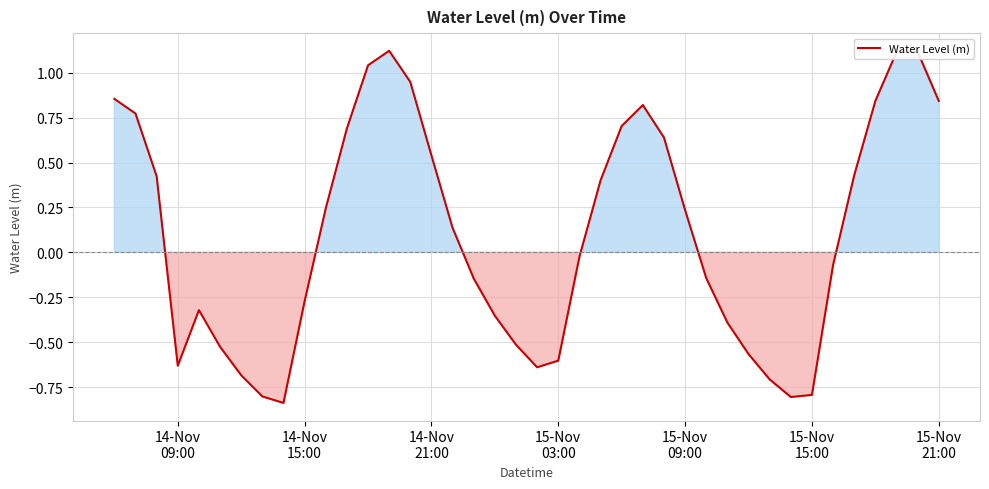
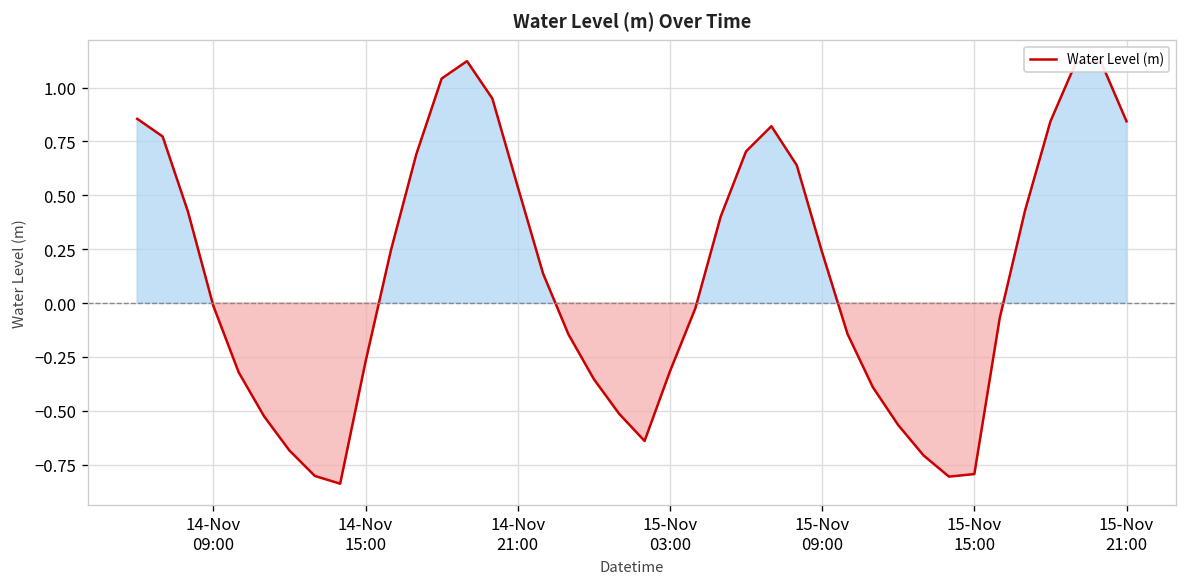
  {
-   "14-Nov 09:00": -0.63,
+   "14-Nov 09:00": -0.01,
    "14-Nov 15:00": -0.27,
    "14-Nov 21:00": 0.54,
-   "15-Nov 03:00": -0.60,
+   "15-Nov 03:00": -0.32,
    "15-Nov 09:00": 0.24,
    "15-Nov 15:00": -0.79,
    "15-Nov 21:00": 0.84
  }
